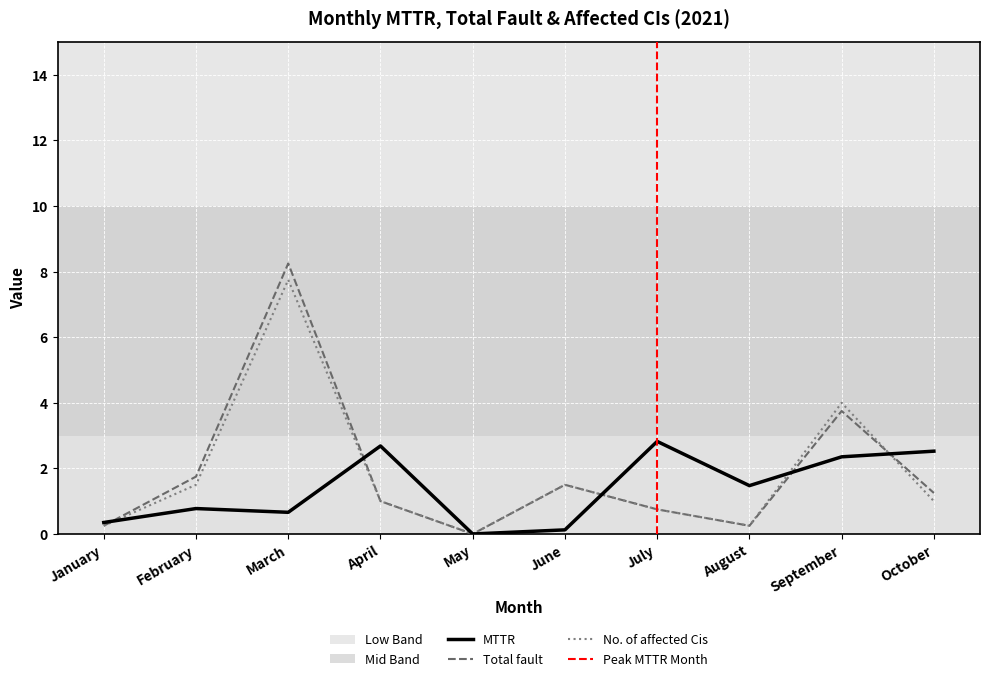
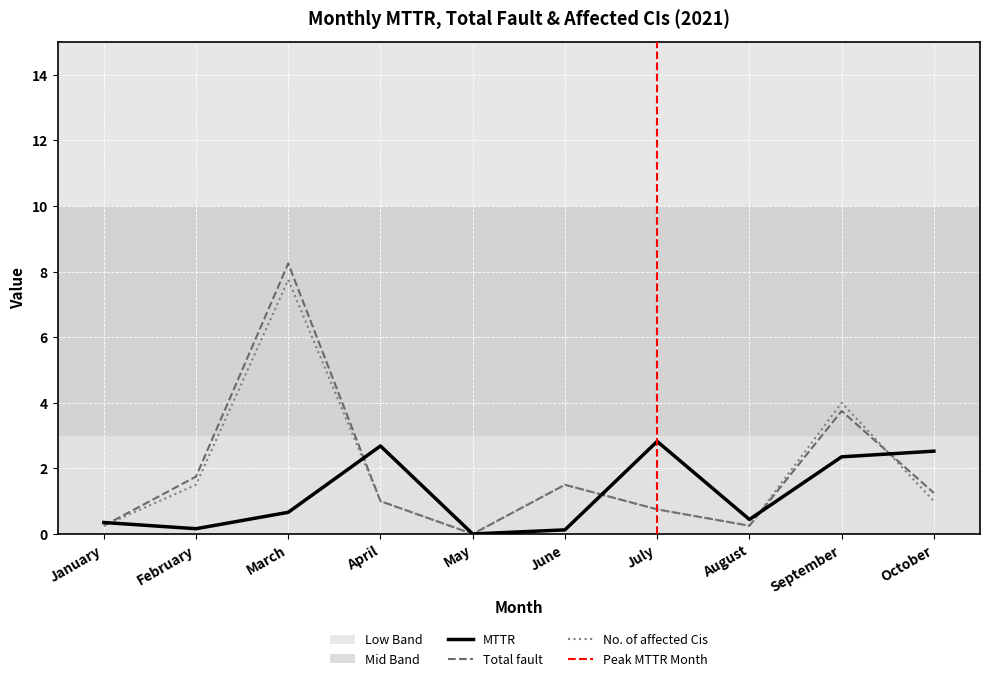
  {
    "MTTR": {
      "January": 0.4,
-     "February": 0.8,
+     "February": 0.2,
      "March": 0.7,
      "April": 2.7,
      "June": 0.1,
      "July": 2.8,
-     "August": 1.5,
+     "August": 0.4,
      "September": 2.4,
      "October": 2.5
    }
  }
